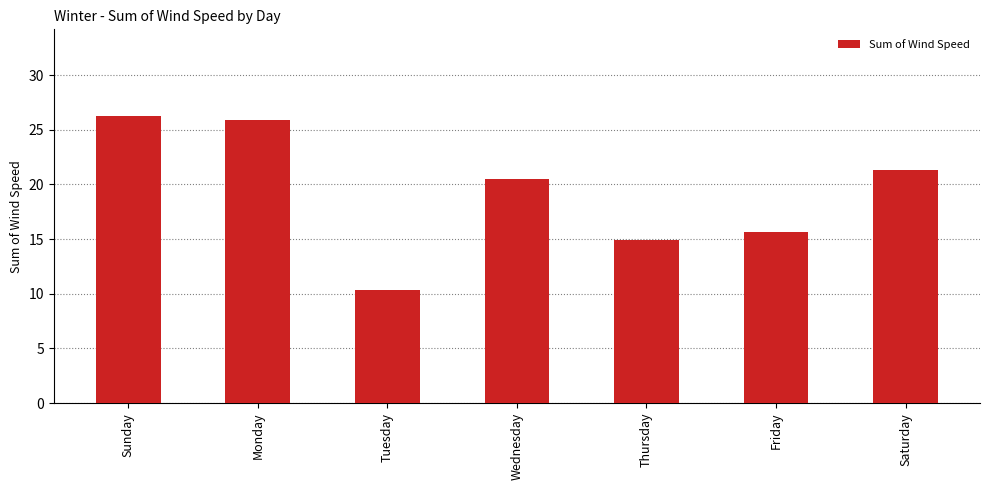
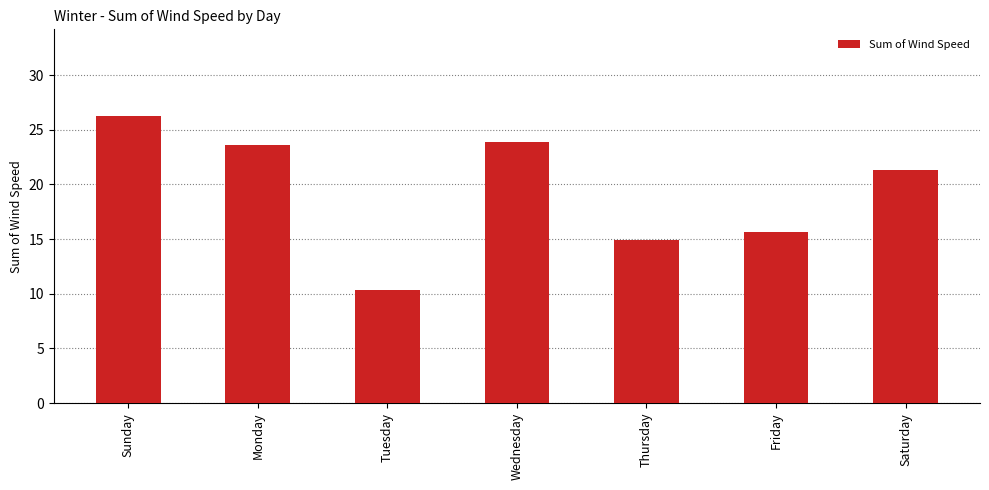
  {
    "Sunday": 26.3,
-   "Monday": 25.9,
+   "Monday": 23.6,
    "Tuesday": 10.3,
-   "Wednesday": 20.5,
+   "Wednesday": 23.8,
    "Thursday": 14.9,
    "Friday": 15.6,
    "Saturday": 21.3
  }
